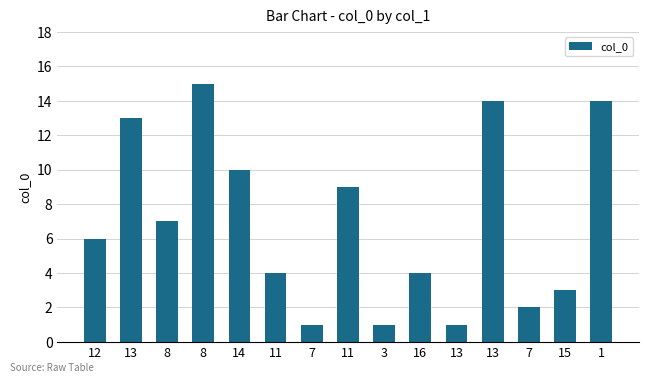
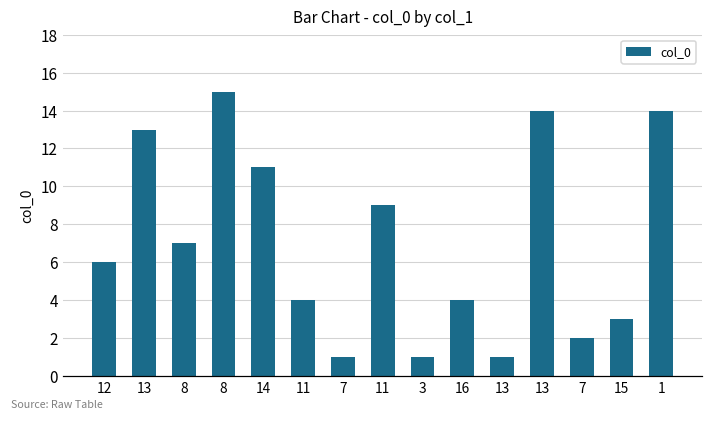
  {
    "12": 6,
-   "14": 10,
+   "14": 11,
    "3": 1,
    "16": 4,
    "15": 3,
    "1": 14
  }
